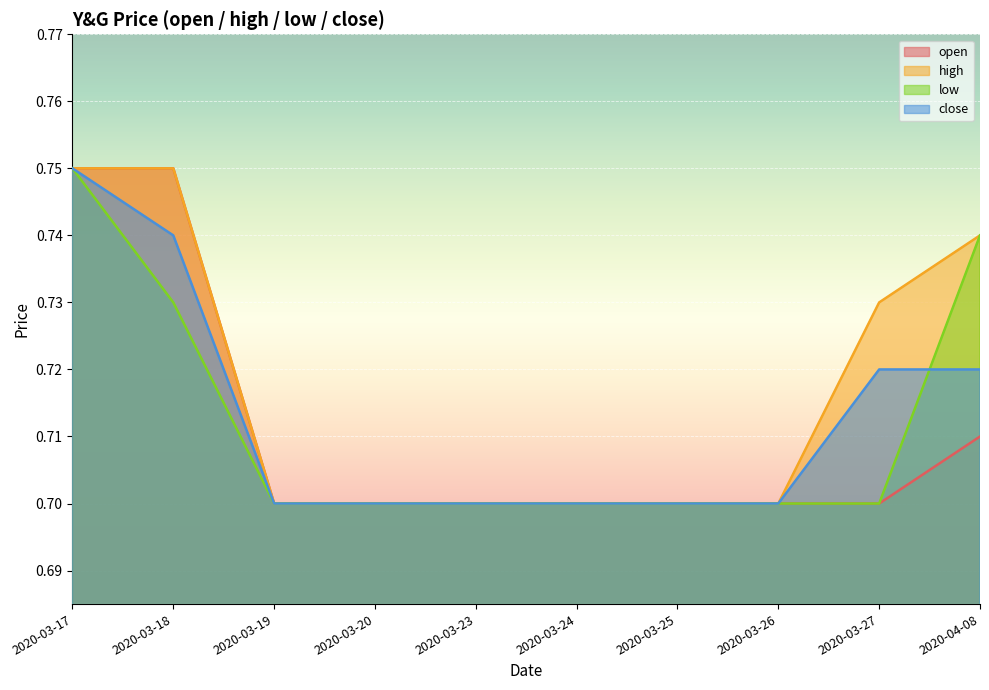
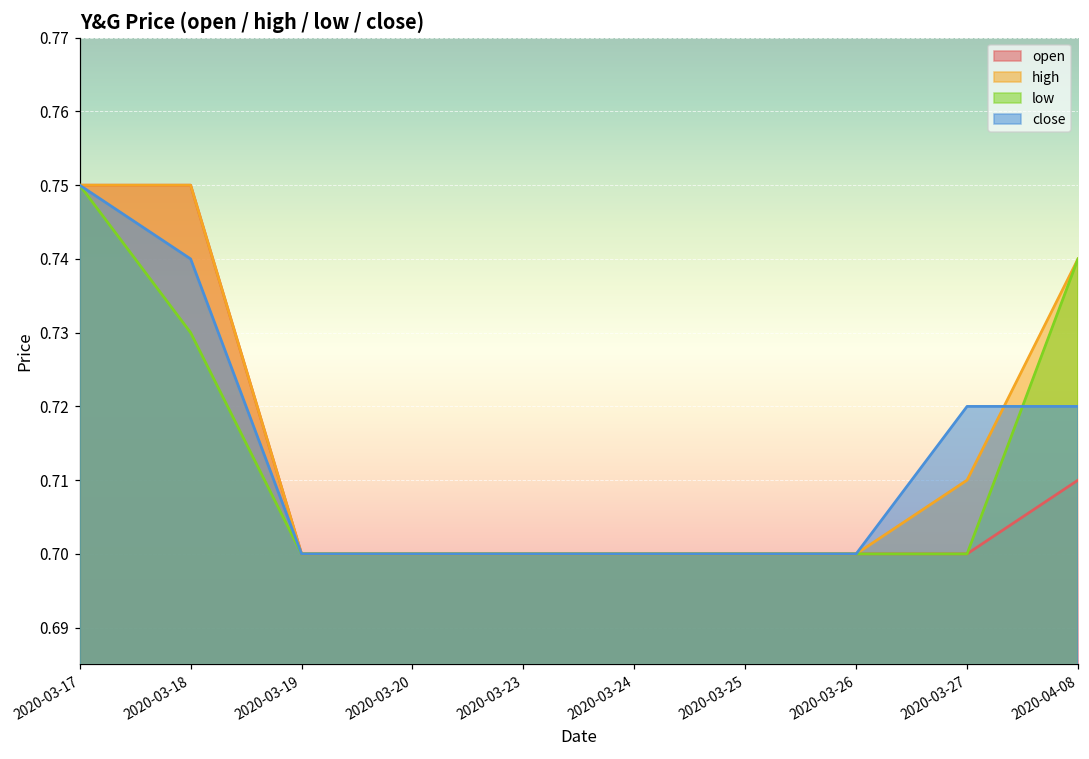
  {
    "open": {
      "2020-04-08": 0.71
    },
    "high": {
-     "2020-03-27": 0.73
+     "2020-03-27": 0.71
    },
    "low": {
      "2020-03-18": 0.73
    },
    "close": {
      "2020-03-18": 0.74,
      "2020-03-27": 0.72,
      "2020-04-08": 0.72
    }
  }
